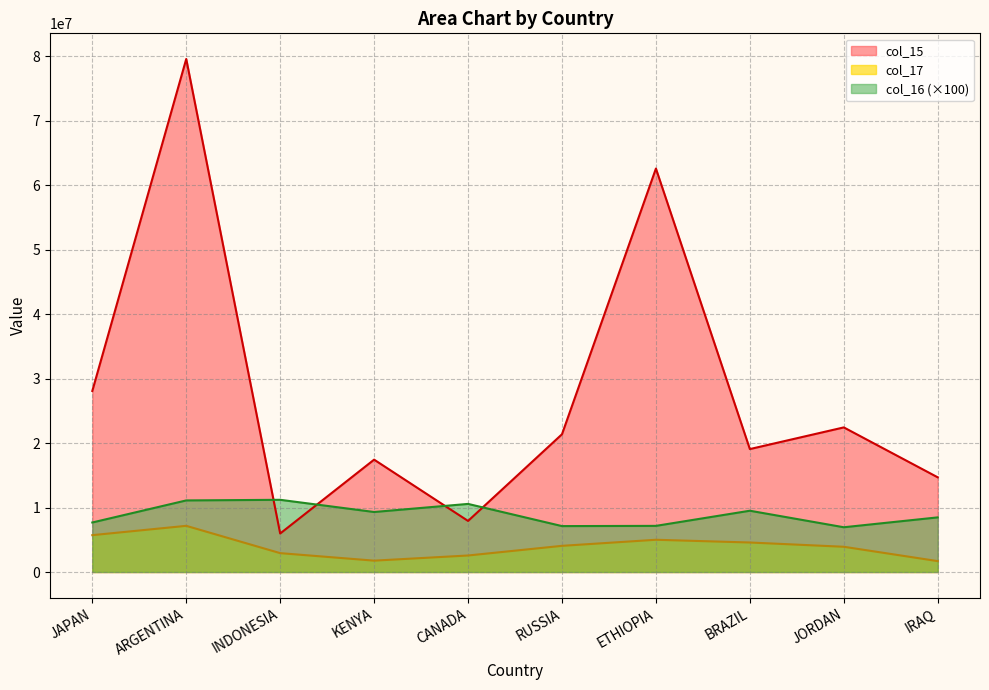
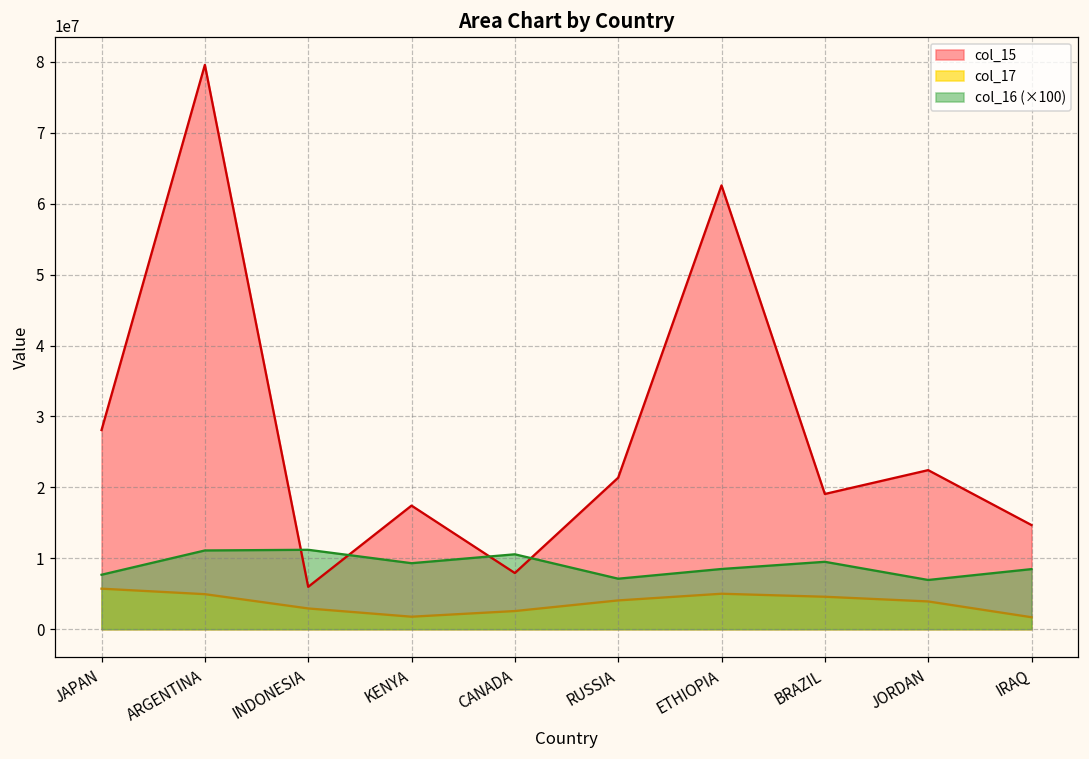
  {
    "col_15": {
      "JAPAN": 28000000,
      "ARGENTINA": 80000000,
      "INDONESIA": 6000000,
      "KENYA": 17000000,
      "CANADA": 8000000,
      "RUSSIA": 21000000,
      "ETHIOPIA": 63000000,
      "BRAZIL": 19000000,
      "JORDAN": 22000000,
      "IRAQ": 15000000
    },
    "col_17": {
      "JAPAN": 6000000,
-     "ARGENTINA": 7000000,
+     "ARGENTINA": 5000000,
      "INDONESIA": 3000000,
      "KENYA": 2000000,
      "CANADA": 3000000,
      "RUSSIA": 4000000,
      "ETHIOPIA": 5000000,
      "BRAZIL": 5000000,
      "JORDAN": 4000000,
      "IRAQ": 2000000
    },
    "col_16 (×100)": {
      "JAPAN": 8000000,
      "ARGENTINA": 11000000,
      "INDONESIA": 11000000,
      "KENYA": 9000000,
      "CANADA": 11000000,
      "RUSSIA": 7000000,
-     "ETHIOPIA": 7000000,
+     "ETHIOPIA": 8000000,
      "BRAZIL": 10000000,
      "JORDAN": 7000000,
      "IRAQ": 8000000
    }
  }
